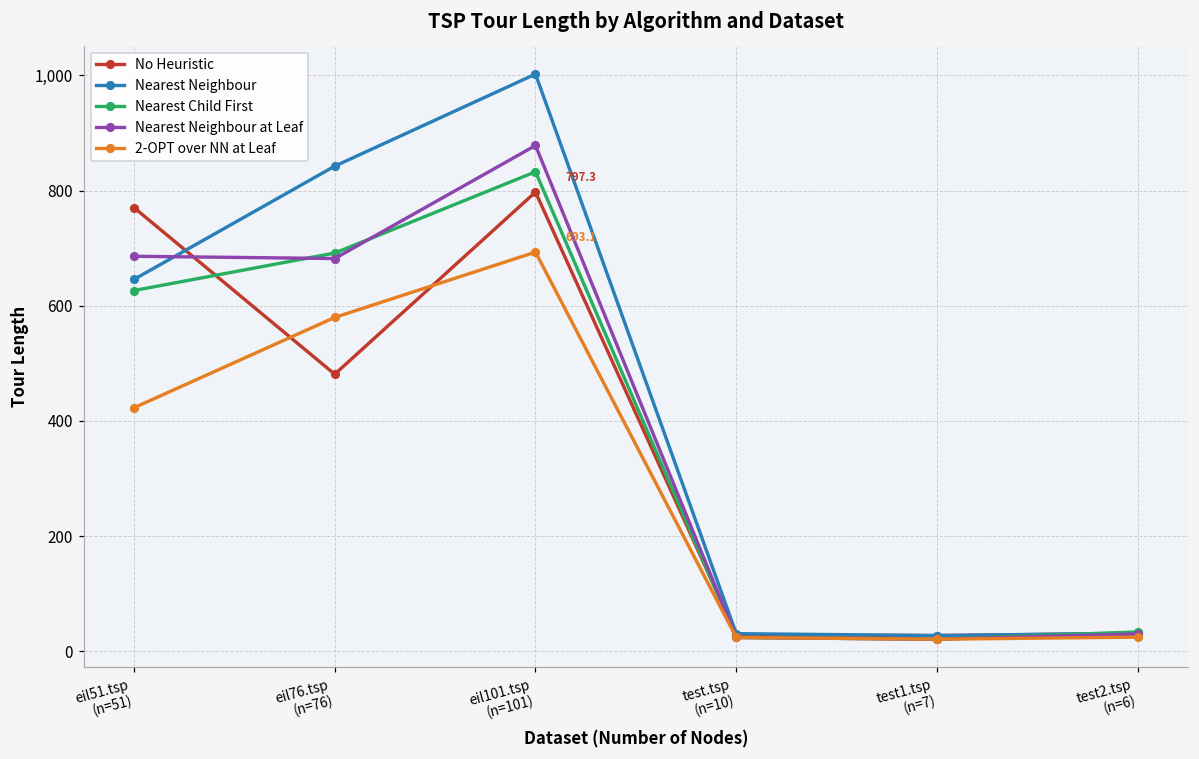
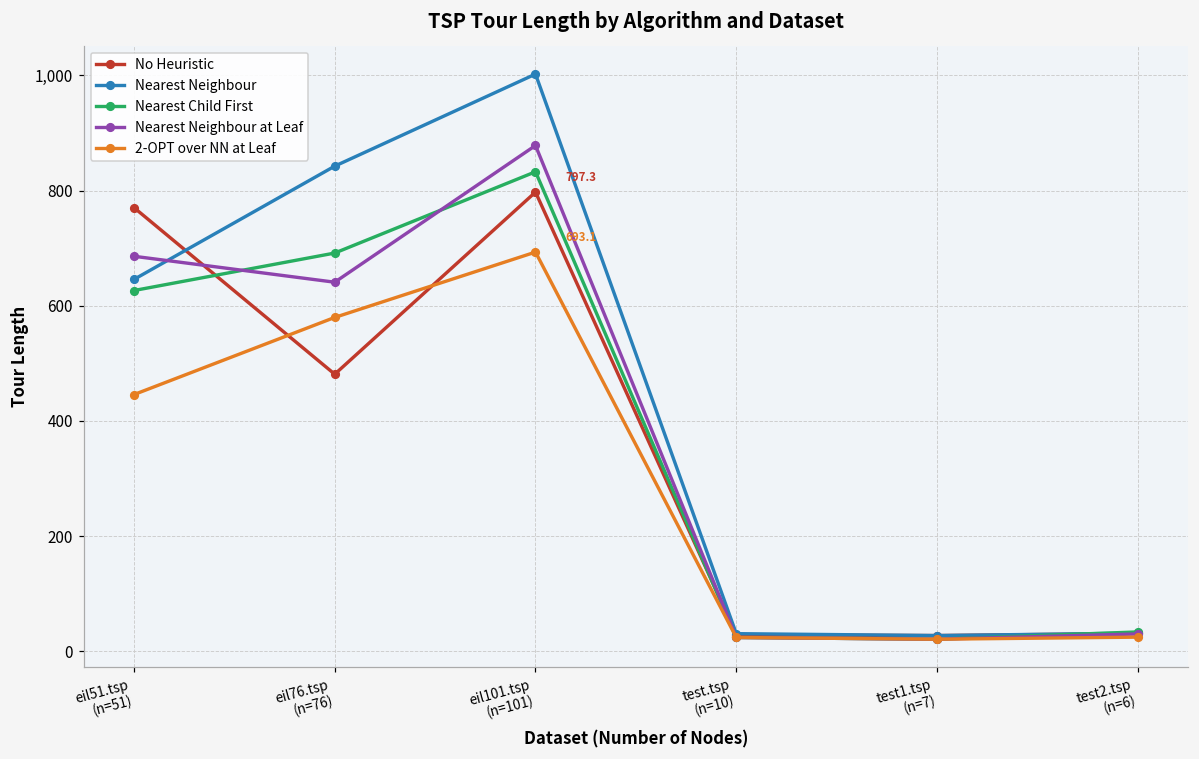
  {
    "No Heuristic": {
      "eil51.tsp (n=51)": "770",
      "eil76.tsp (n=76)": "480",
      "eil101.tsp (n=101)": "800"
    },
    "Nearest Neighbour": {
      "eil51.tsp (n=51)": "650",
      "eil76.tsp (n=76)": "840",
      "eil101.tsp (n=101)": "1,000"
    },
    "Nearest Child First": {
      "eil51.tsp (n=51)": "630",
      "eil76.tsp (n=76)": "690",
      "eil101.tsp (n=101)": "830"
    },
    "Nearest Neighbour at Leaf": {
      "eil51.tsp (n=51)": "690",
-     "eil76.tsp (n=76)": "680",
+     "eil76.tsp (n=76)": "640",
      "eil101.tsp (n=101)": "880"
    },
    "2-OPT over NN at Leaf": {
-     "eil51.tsp (n=51)": "420",
+     "eil51.tsp (n=51)": "450",
      "eil76.tsp (n=76)": "580",
      "eil101.tsp (n=101)": "690",
      "test2.tsp (n=6)": "20"
    }
  }
